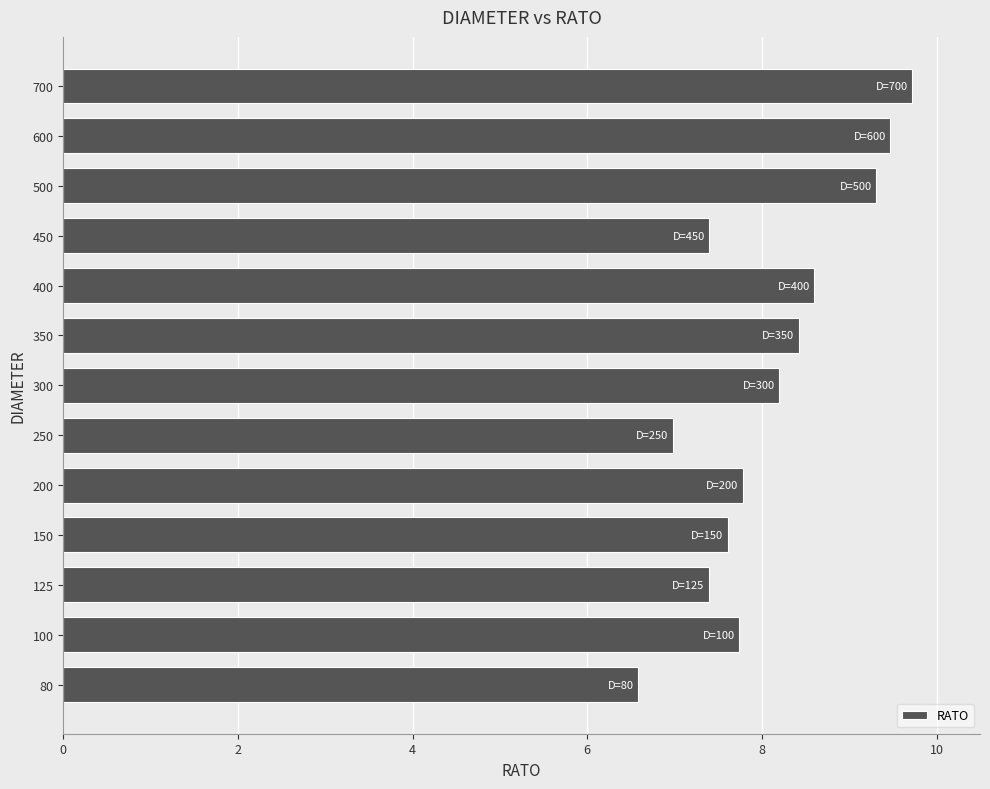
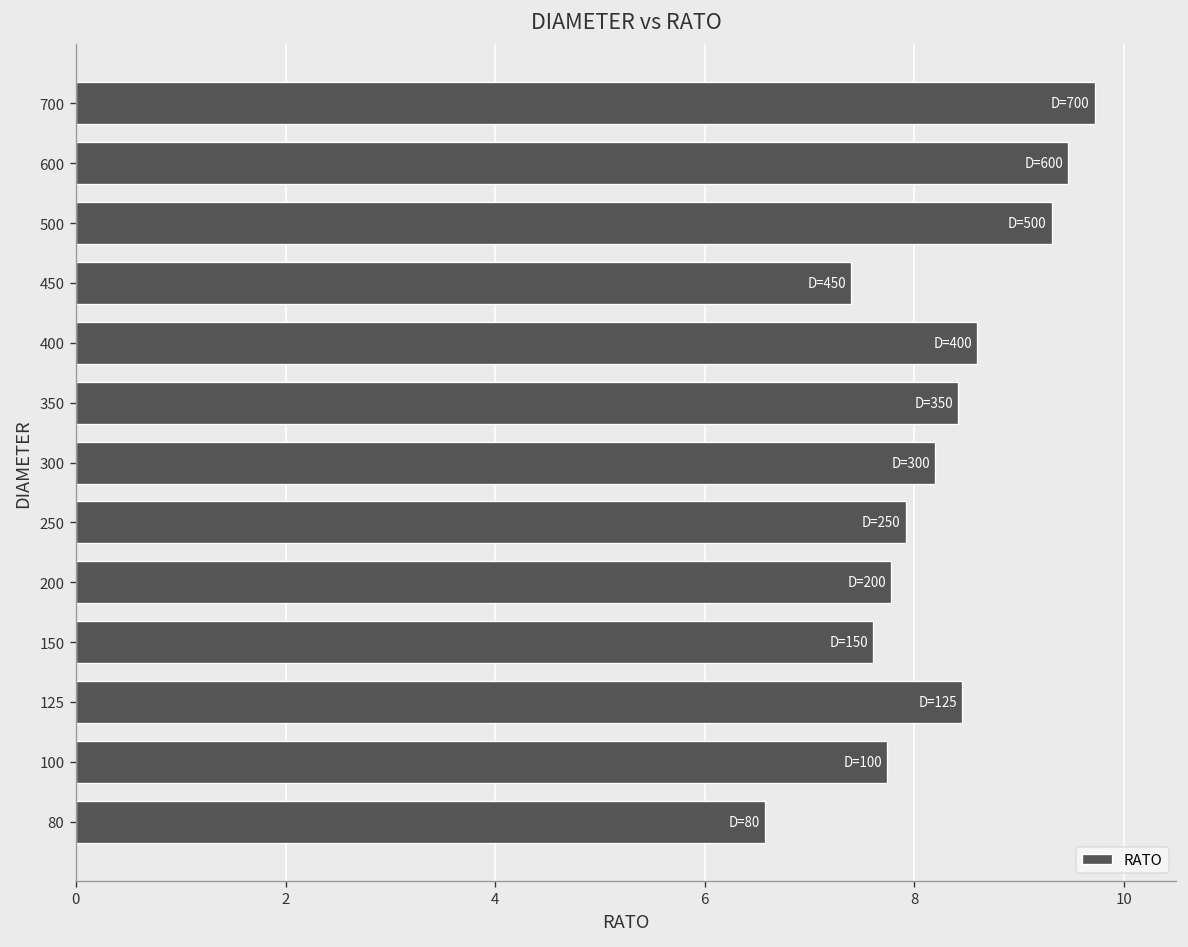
  {
-   "250": 7.0,
-   "125": 7.4
+   "250": 7.9,
+   "125": 8.5
  }
